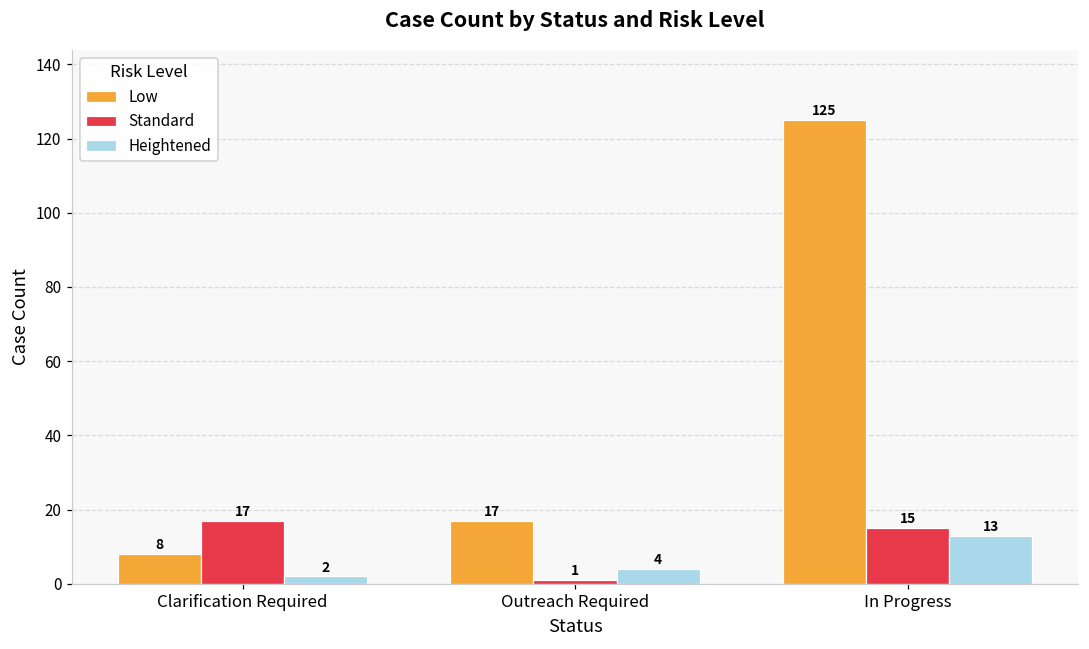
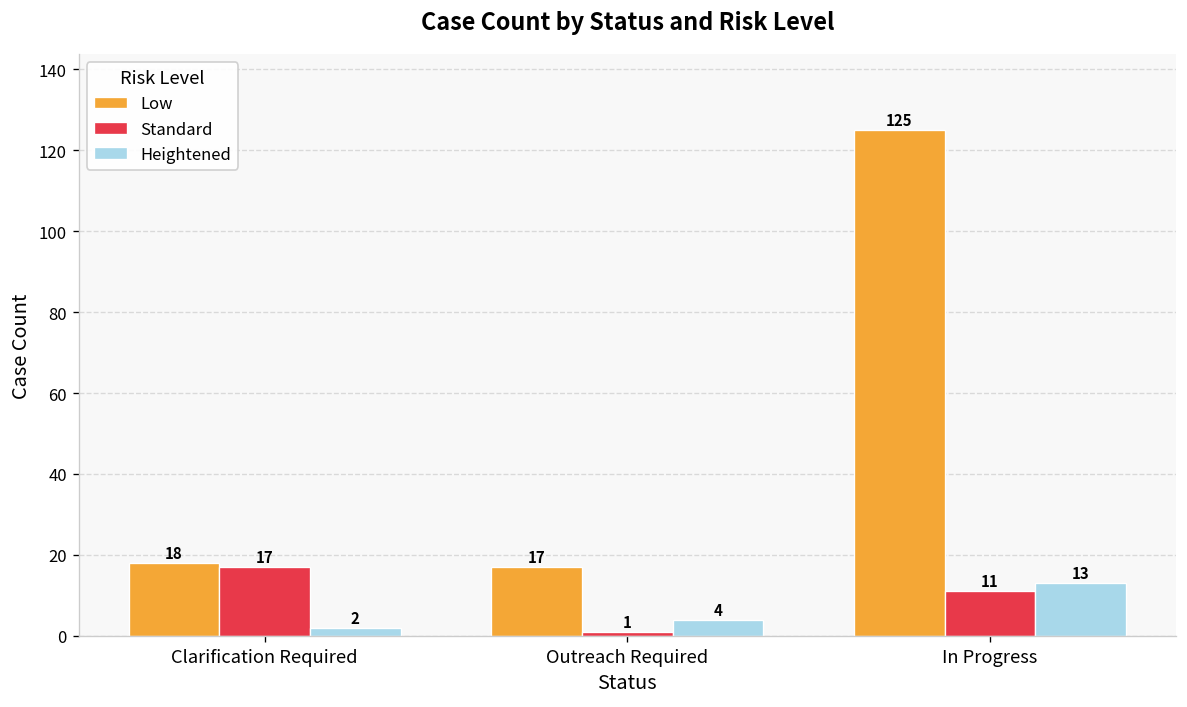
  {
    "Low": {
-     "Clarification Required": 8,
+     "Clarification Required": 18,
      "Outreach Required": 17,
      "In Progress": 125
    },
    "Standard": {
      "Clarification Required": 17,
      "Outreach Required": 1,
-     "In Progress": 15
+     "In Progress": 11
    },
    "Heightened": {
      "Clarification Required": 2,
      "Outreach Required": 4,
      "In Progress": 13
    }
  }
